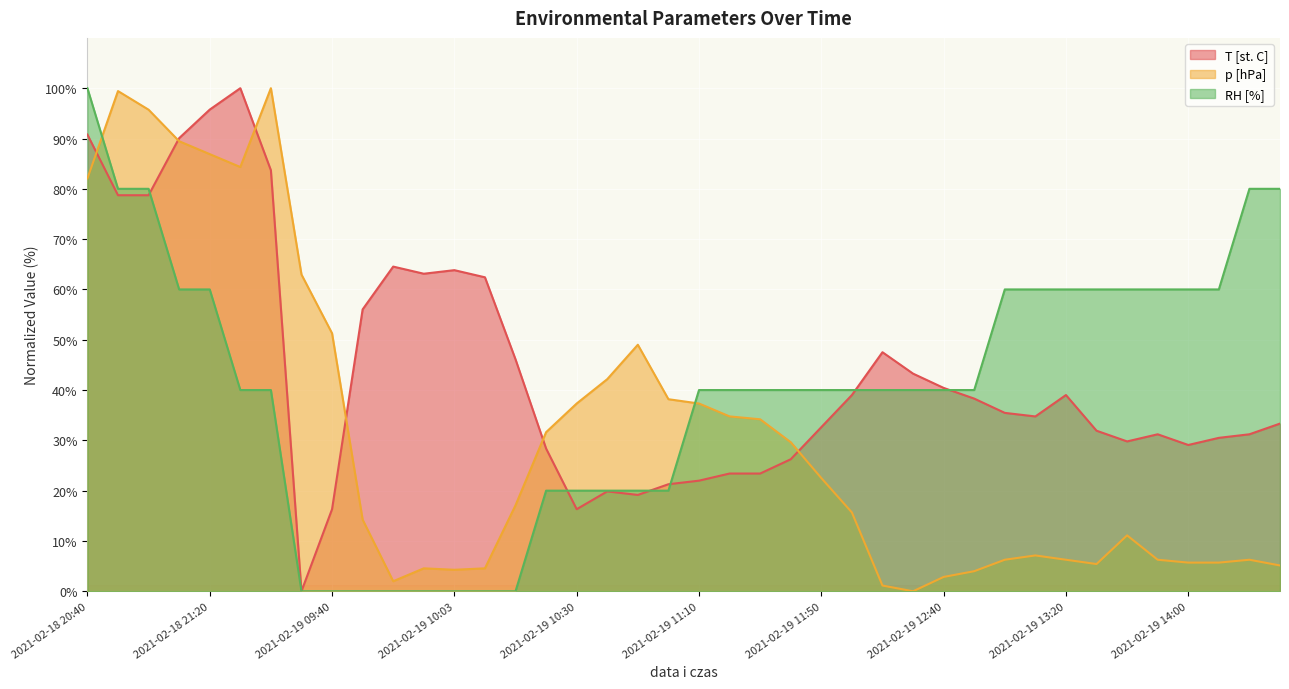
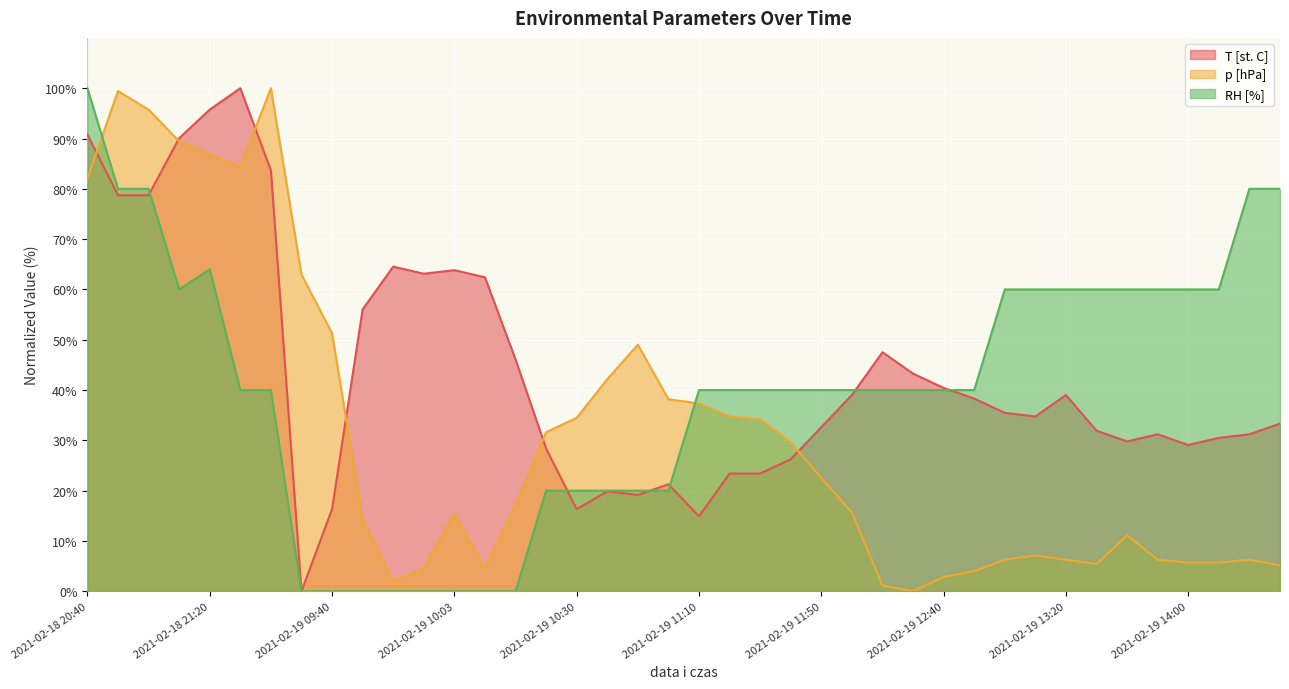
  {
    "T [st. C]": {
      "2021-02-18 20:40": "91%",
      "2021-02-18 21:20": "96%",
      "2021-02-19 09:40": "16%",
      "2021-02-19 10:03": "64%",
      "2021-02-19 10:30": "16%",
-     "2021-02-19 11:10": "22%",
+     "2021-02-19 11:10": "15%",
      "2021-02-19 11:50": "33%",
      "2021-02-19 13:20": "39%",
      "2021-02-19 14:00": "29%"
    },
    "p [hPa]": {
      "2021-02-18 20:40": "82%",
      "2021-02-18 21:20": "87%",
      "2021-02-19 09:40": "51%",
-     "2021-02-19 10:03": "4%",
-     "2021-02-19 10:30": "37%",
+     "2021-02-19 10:03": "15%",
+     "2021-02-19 10:30": "34%",
      "2021-02-19 11:10": "37%",
      "2021-02-19 11:50": "23%",
      "2021-02-19 12:40": "3%",
      "2021-02-19 13:20": "6%",
      "2021-02-19 14:00": "6%"
    },
    "RH [%]": {
      "2021-02-18 20:40": "100%",
-     "2021-02-18 21:20": "60%",
+     "2021-02-18 21:20": "64%",
      "2021-02-19 09:40": "0%",
      "2021-02-19 10:03": "0%",
      "2021-02-19 10:30": "20%",
      "2021-02-19 11:10": "40%",
      "2021-02-19 11:50": "40%",
      "2021-02-19 13:20": "60%",
      "2021-02-19 14:00": "60%"
    }
  }
